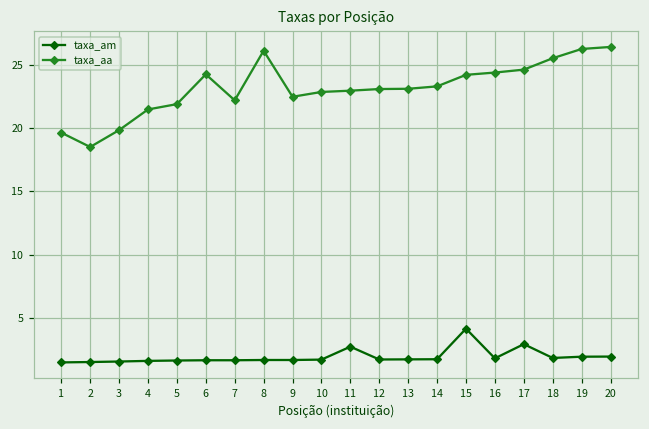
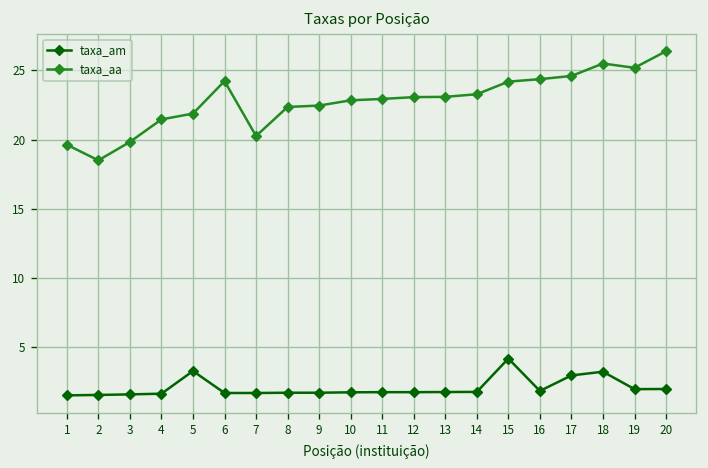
  {
    "taxa_am": {
      "1": 1.5,
      "2": 1.5,
      "3": 1.6,
      "4": 1.6,
-     "5": 1.7,
+     "5": 3.3,
      "6": 1.7,
      "7": 1.7,
      "8": 1.7,
      "9": 1.7,
      "10": 1.7,
-     "11": 2.8,
+     "11": 1.7,
      "12": 1.7,
      "13": 1.8,
      "14": 1.8,
      "15": 4.2,
      "16": 1.8,
      "17": 3.0,
-     "18": 1.9,
+     "18": 3.2,
      "19": 2.0,
      "20": 2.0
    },
    "taxa_aa": {
      "1": 19.6,
      "2": 18.5,
      "3": 19.8,
      "4": 21.5,
      "5": 21.9,
      "6": 24.2,
-     "7": 22.2,
-     "8": 26.1,
+     "7": 20.3,
+     "8": 22.4,
      "9": 22.5,
      "10": 22.8,
      "11": 22.9,
      "12": 23.1,
      "13": 23.1,
      "14": 23.3,
      "15": 24.2,
      "16": 24.4,
      "17": 24.6,
      "18": 25.5,
-     "19": 26.2,
+     "19": 25.2,
      "20": 26.4
    }
  }
